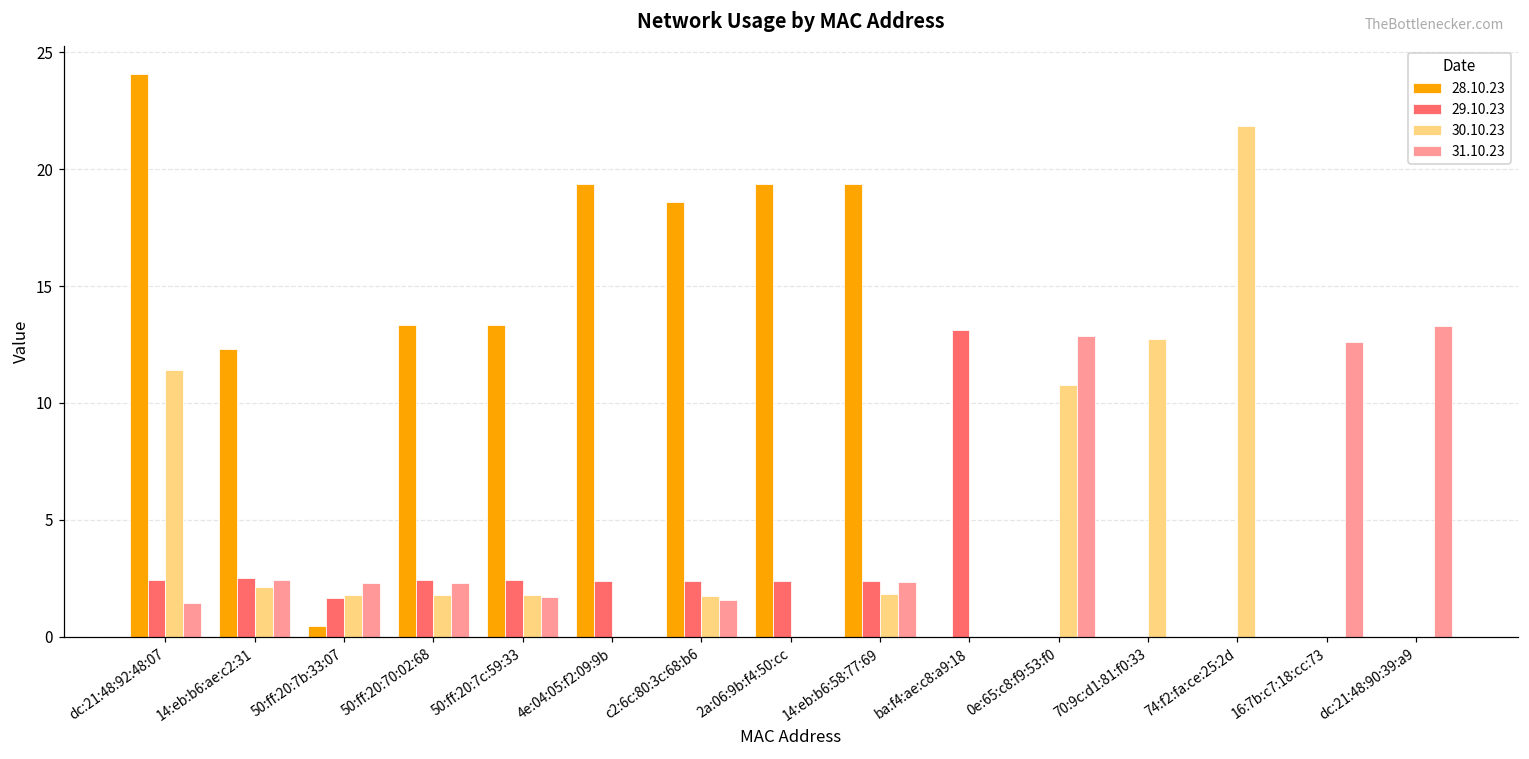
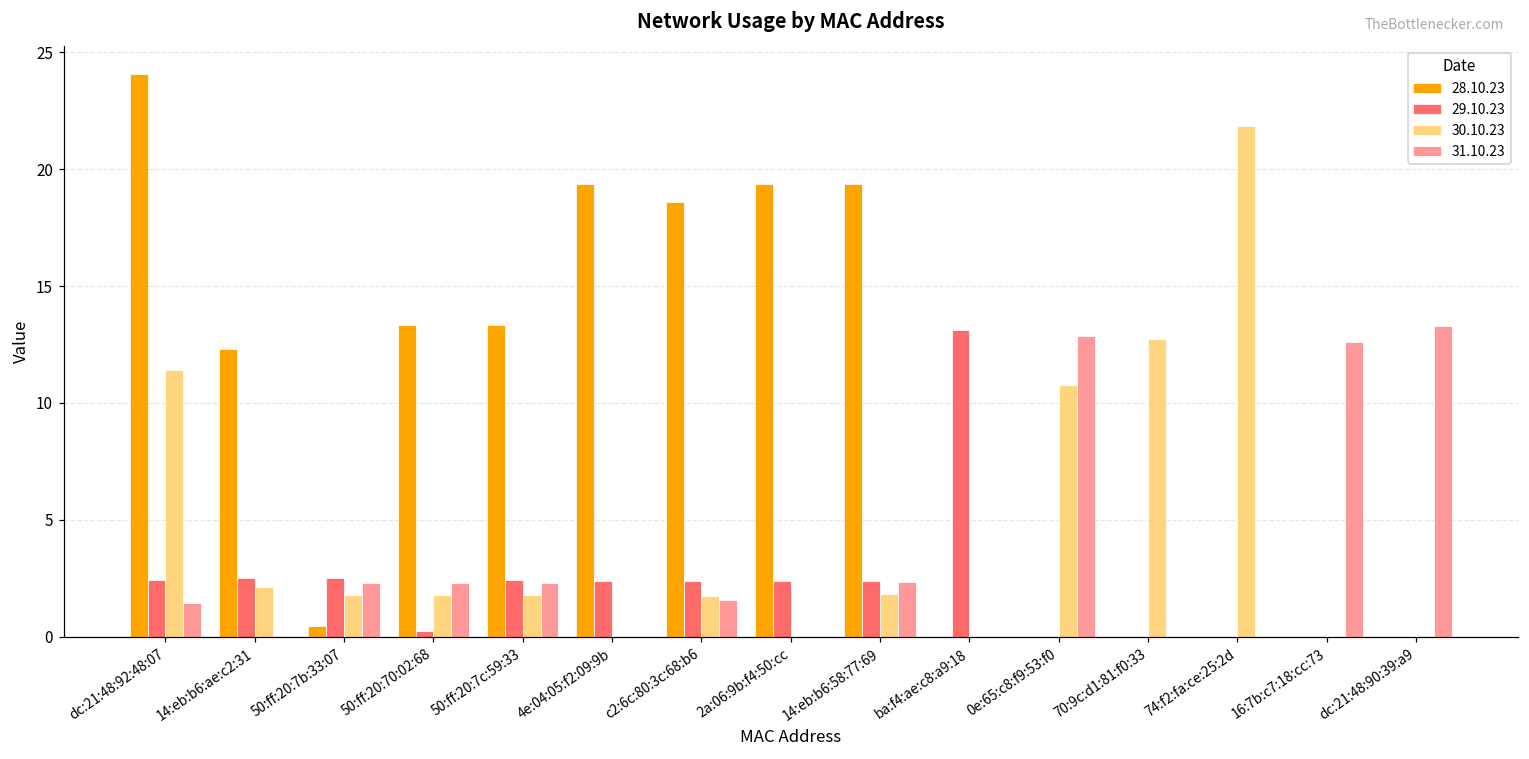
  {
    "28.10.23": {
      "dc:21:48:92:48:07": 24.1,
      "14:eb:b6:ae:c2:31": 12.3,
      "50:ff:20:7b:33:07": 0.5,
      "50:ff:20:70:02:68": 13.4,
      "50:ff:20:7c:59:33": 13.4,
      "4e:04:05:f2:09:9b": 19.4,
      "c2:6c:80:3c:68:b6": 18.6,
      "2a:06:9b:f4:50:cc": 19.4,
      "14:eb:b6:58:77:69": 19.4,
      "ba:f4:ae:c8:a9:18": 0.0,
      "0e:65:c8:f9:53:f0": 0.0,
      "70:9c:d1:81:f0:33": 0.0,
      "74:f2:fa:ce:25:2d": 0.0,
      "16:7b:c7:18:cc:73": 0.0,
      "dc:21:48:90:39:a9": 0.0
    },
    "29.10.23": {
      "dc:21:48:92:48:07": 2.4,
      "14:eb:b6:ae:c2:31": 2.5,
-     "50:ff:20:7b:33:07": 1.7,
-     "50:ff:20:70:02:68": 2.4,
+     "50:ff:20:7b:33:07": 2.5,
+     "50:ff:20:70:02:68": 0.2,
      "50:ff:20:7c:59:33": 2.4,
      "4e:04:05:f2:09:9b": 2.4,
      "c2:6c:80:3c:68:b6": 2.4,
      "2a:06:9b:f4:50:cc": 2.4,
      "14:eb:b6:58:77:69": 2.4,
      "ba:f4:ae:c8:a9:18": 13.1,
      "0e:65:c8:f9:53:f0": 0.0,
      "70:9c:d1:81:f0:33": 0.0,
      "74:f2:fa:ce:25:2d": 0.0,
      "16:7b:c7:18:cc:73": 0.0,
      "dc:21:48:90:39:a9": 0.0
    },
    "30.10.23": {
      "dc:21:48:92:48:07": 11.4,
      "14:eb:b6:ae:c2:31": 2.1,
      "50:ff:20:7b:33:07": 1.8,
      "50:ff:20:70:02:68": 1.8,
      "50:ff:20:7c:59:33": 1.8,
      "4e:04:05:f2:09:9b": 0.0,
      "c2:6c:80:3c:68:b6": 1.8,
      "2a:06:9b:f4:50:cc": 0.0,
      "14:eb:b6:58:77:69": 1.8,
      "ba:f4:ae:c8:a9:18": 0.0,
      "0e:65:c8:f9:53:f0": 10.8,
      "70:9c:d1:81:f0:33": 12.8,
      "74:f2:fa:ce:25:2d": 21.9,
      "16:7b:c7:18:cc:73": 0.0,
      "dc:21:48:90:39:a9": 0.0
    },
    "31.10.23": {
      "dc:21:48:92:48:07": 1.4,
-     "14:eb:b6:ae:c2:31": 2.4,
+     "14:eb:b6:ae:c2:31": 0.0,
      "50:ff:20:7b:33:07": 2.3,
      "50:ff:20:70:02:68": 2.3,
-     "50:ff:20:7c:59:33": 1.7,
+     "50:ff:20:7c:59:33": 2.3,
      "4e:04:05:f2:09:9b": 0.0,
      "c2:6c:80:3c:68:b6": 1.6,
      "2a:06:9b:f4:50:cc": 0.0,
      "14:eb:b6:58:77:69": 2.3,
      "ba:f4:ae:c8:a9:18": 0.0,
      "0e:65:c8:f9:53:f0": 12.9,
      "70:9c:d1:81:f0:33": 0.0,
      "74:f2:fa:ce:25:2d": 0.0,
      "16:7b:c7:18:cc:73": 12.6,
      "dc:21:48:90:39:a9": 13.3
    }
  }
